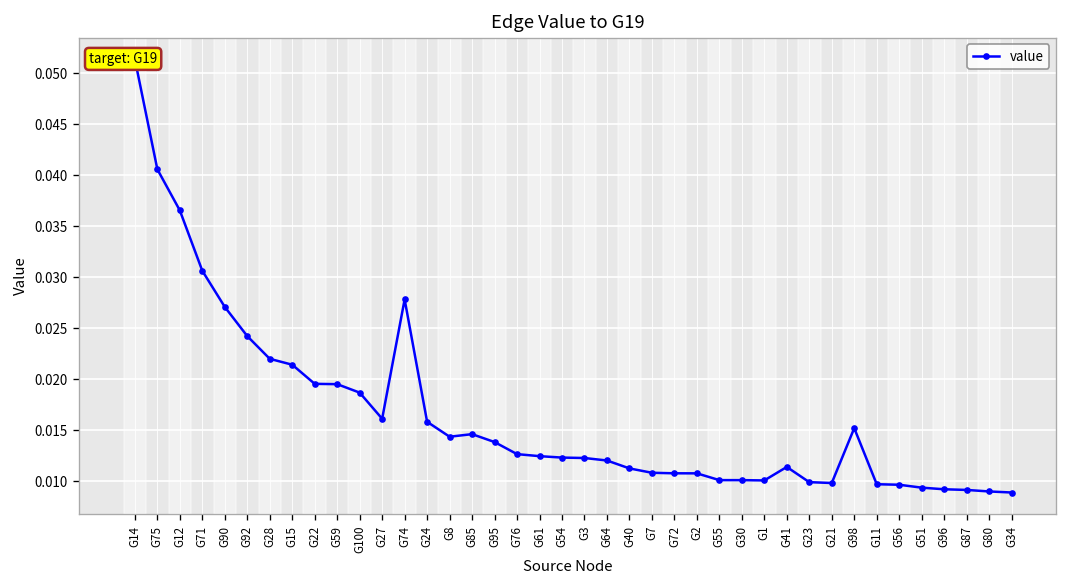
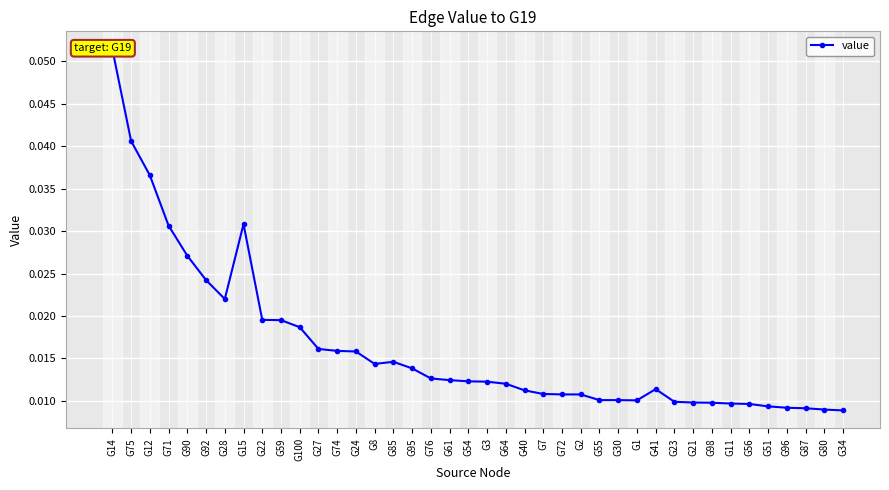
  {
    "G75": 0.041,
    "G12": 0.037,
    "G71": 0.031,
    "G90": 0.027,
    "G92": 0.024,
    "G28": 0.022,
-   "G15": 0.021,
+   "G15": 0.031,
    "G22": 0.020,
    "G59": 0.020,
    "G100": 0.019,
    "G27": 0.016,
-   "G74": 0.028,
+   "G74": 0.016,
    "G24": 0.016,
    "G8": 0.014,
    "G85": 0.015,
    "G95": 0.014,
    "G76": 0.013,
    "G61": 0.012,
    "G54": 0.012,
    "G3": 0.012,
    "G64": 0.012,
    "G40": 0.011,
    "G7": 0.011,
    "G72": 0.011,
    "G2": 0.011,
    "G55": 0.010,
    "G30": 0.010,
    "G1": 0.010,
    "G41": 0.011,
    "G23": 0.010,
    "G21": 0.010,
-   "G98": 0.015,
+   "G98": 0.010,
    "G11": 0.010,
    "G56": 0.010,
    "G51": 0.009,
    "G96": 0.009,
    "G87": 0.009,
    "G80": 0.009,
    "G34": 0.009
  }
